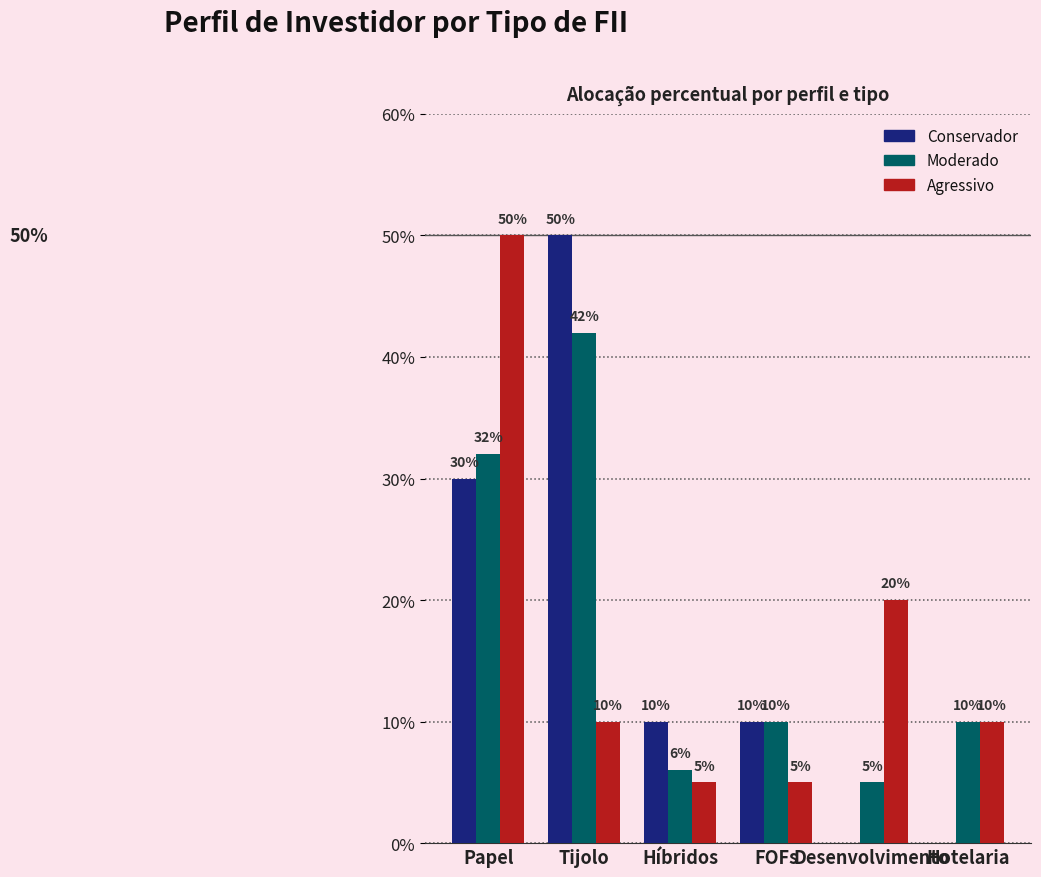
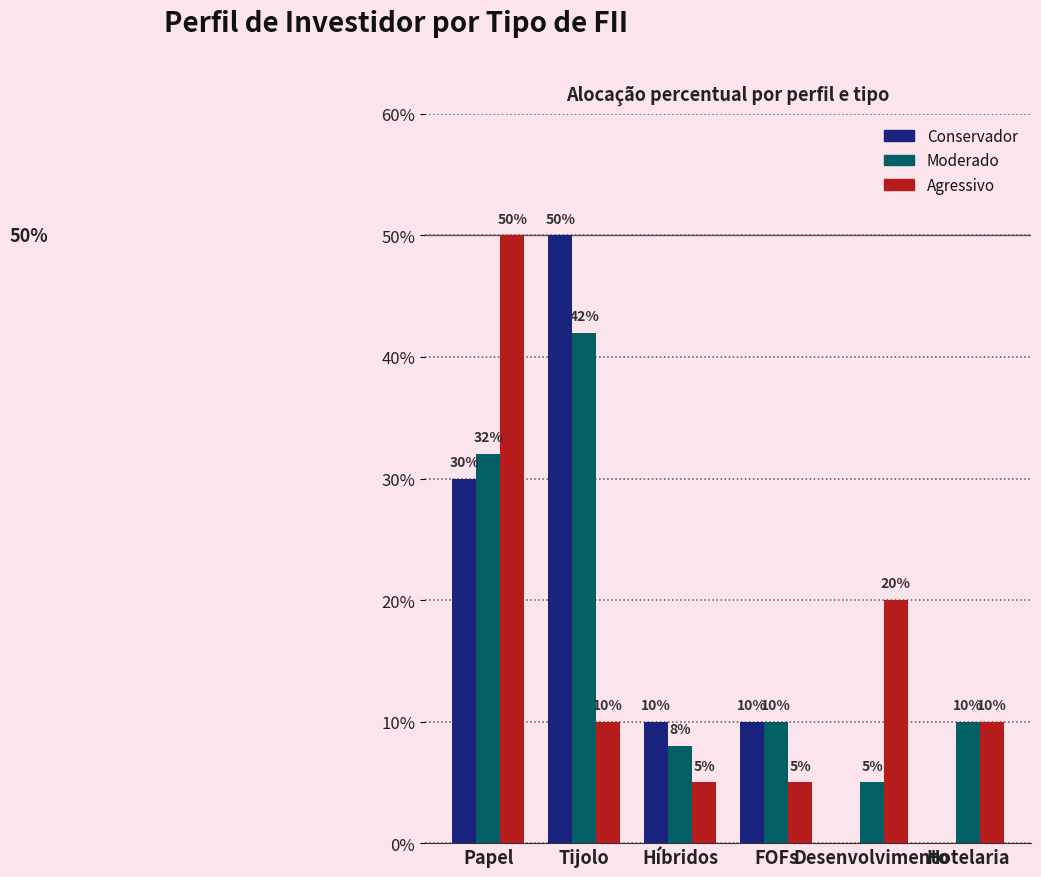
  {
    "Moderado": {
      "Papel": "32%",
      "Tijolo": "42%",
-     "Híbridos": "6%"
+     "Híbridos": "8%"
    }
  }
